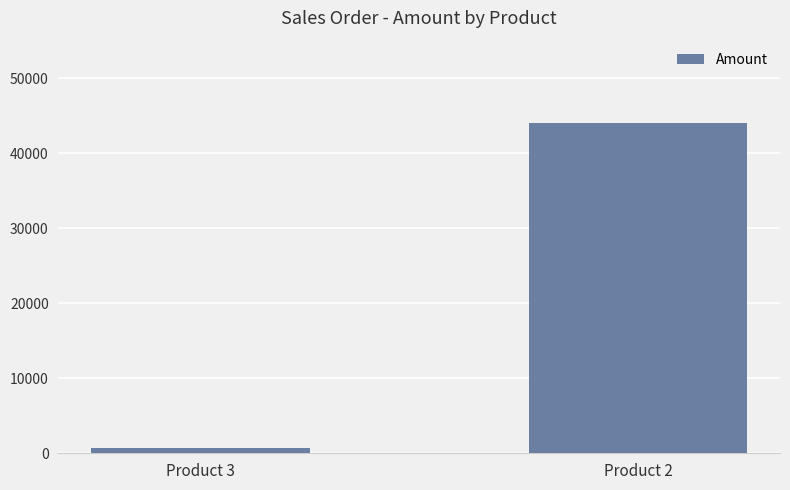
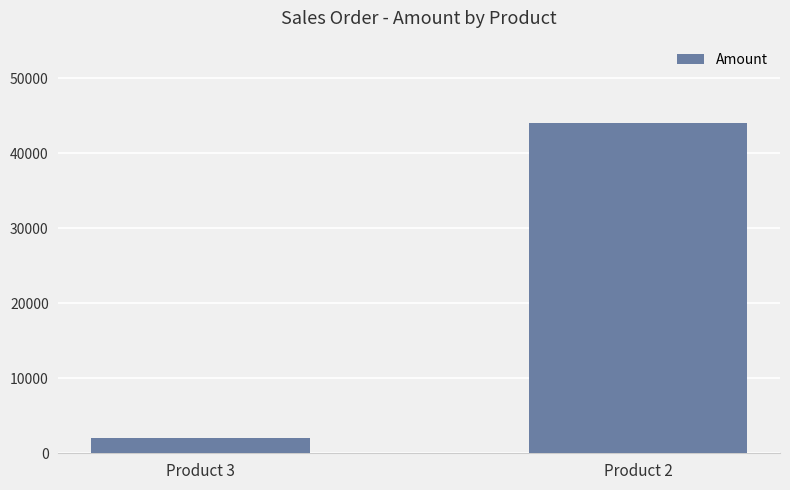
  {
-   "Product 3": 1000,
+   "Product 3": 2000,
    "Product 2": 44000
  }
